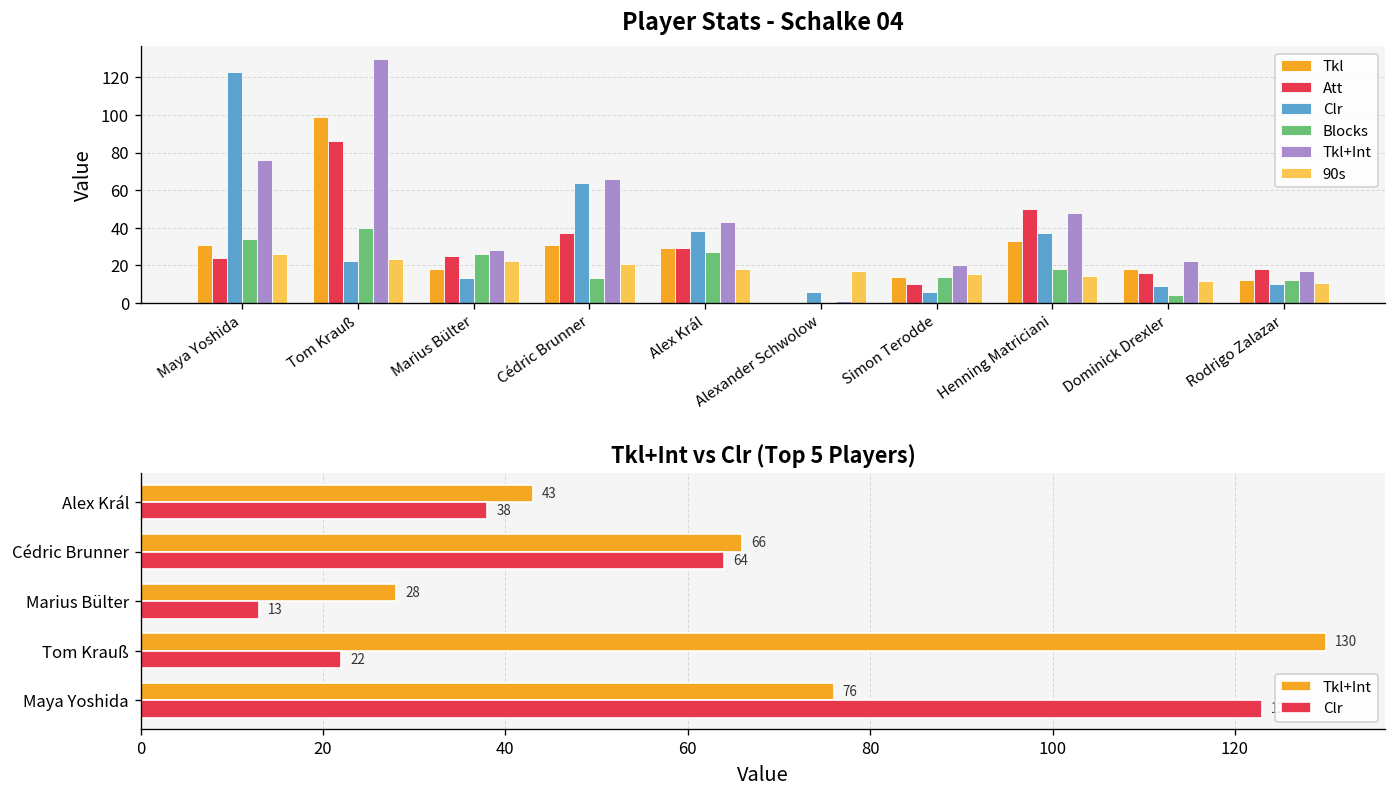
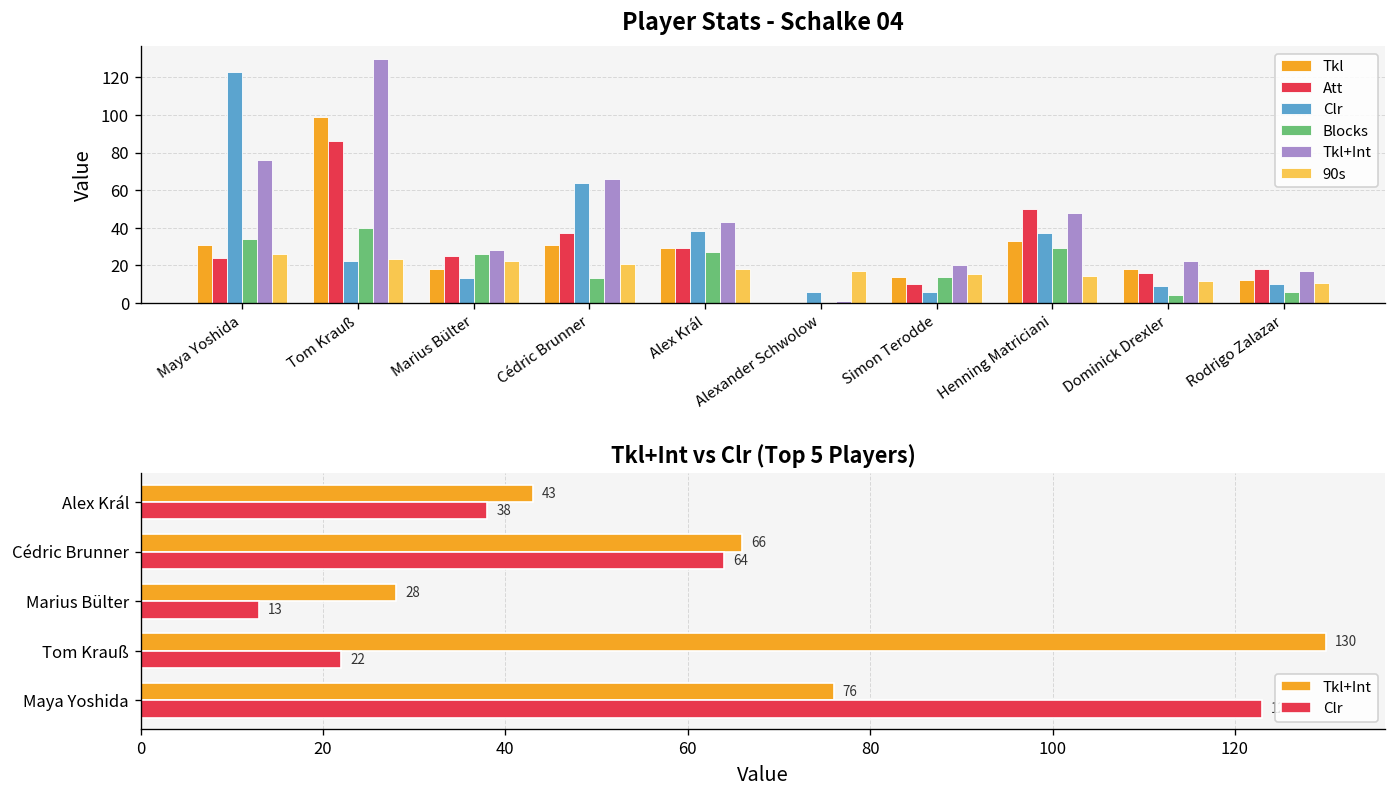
  {
    "Player Stats - Schalke 04": {
      "Att": {
        "Maya Yoshida": 24,
        "Tom Krauß": 86,
        "Marius Bülter": 25,
        "Cédric Brunner": 37,
        "Alex Král": 29,
        "Alexander Schwolow": 0,
        "Simon Terodde": 10,
        "Henning Matriciani": 50,
        "Dominick Drexler": 16,
        "Rodrigo Zalazar": 18
      },
      "Blocks": {
        "Maya Yoshida": 34,
        "Tom Krauß": 40,
        "Marius Bülter": 26,
        "Cédric Brunner": 13,
        "Alex Král": 27,
        "Alexander Schwolow": 0,
        "Simon Terodde": 14,
-       "Henning Matriciani": 18,
+       "Henning Matriciani": 29,
        "Dominick Drexler": 4,
-       "Rodrigo Zalazar": 12
+       "Rodrigo Zalazar": 6
      }
    },
    "Tkl+Int vs Clr (Top 5 Players)": {
      "Tkl+Int": {
        "Alex Král": 43,
        "Cédric Brunner": 66,
        "Marius Bülter": 28,
        "Tom Krauß": 130,
        "Maya Yoshida": 76
      },
      "Clr": {
        "Alex Král": 38,
        "Cédric Brunner": 64,
        "Marius Bülter": 13,
        "Tom Krauß": 22
      }
    }
  }
